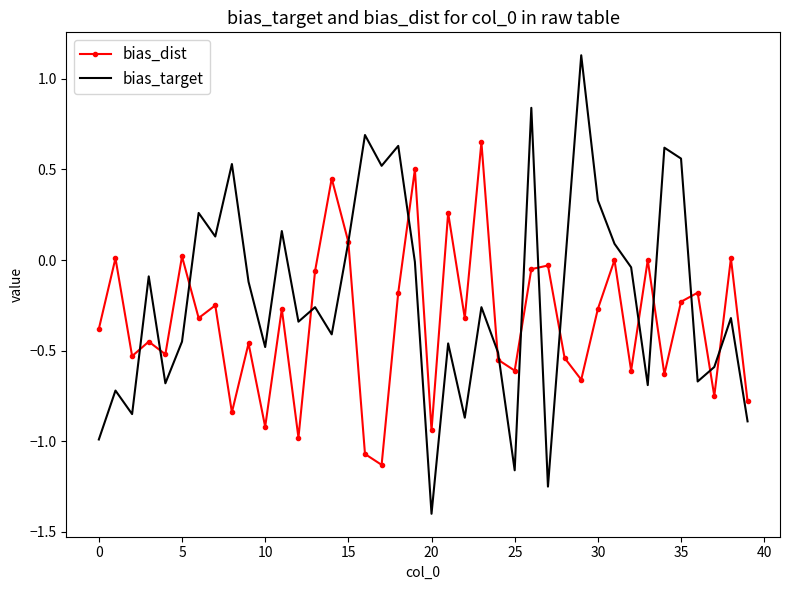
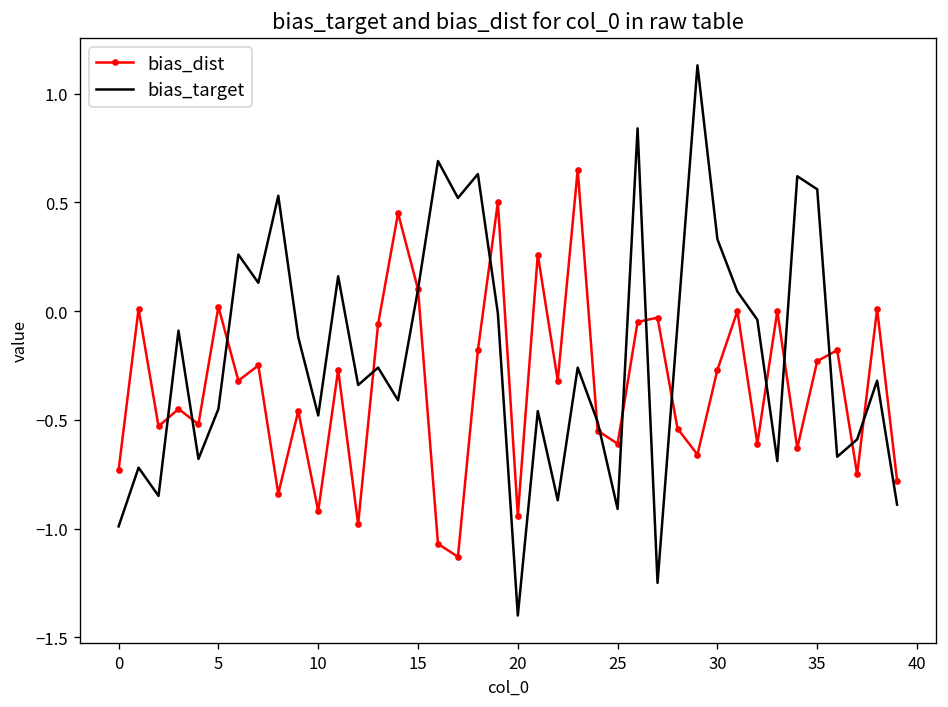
  {
    "bias_dist": {
-     "0": -0.38,
+     "0": -0.73,
      "5": 0.02,
      "10": -0.92,
      "20": -0.94,
      "25": -0.61,
      "30": -0.27,
      "35": -0.23
    },
    "bias_target": {
      "0": -0.99,
      "5": -0.45,
      "10": -0.48,
      "20": -1.40,
-     "25": -1.16,
+     "25": -0.91,
      "30": 0.33,
      "35": 0.56
    }
  }
